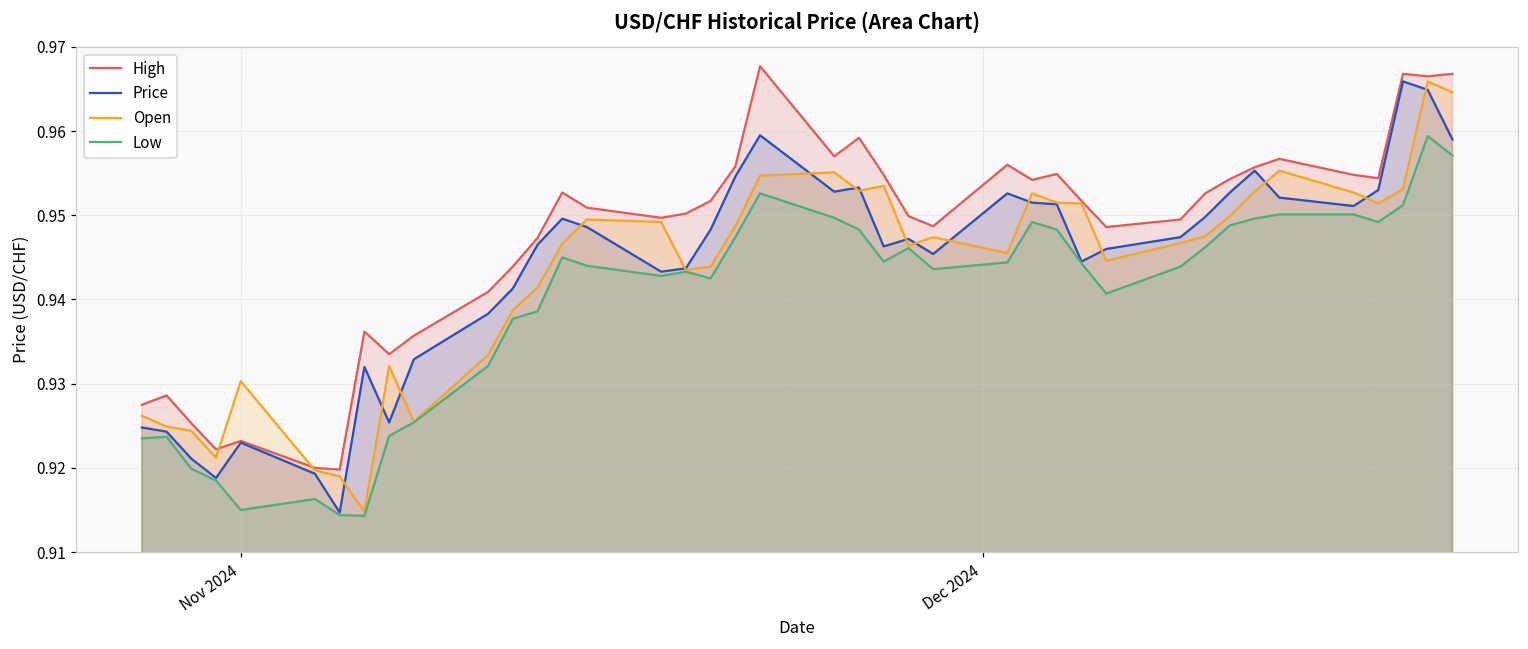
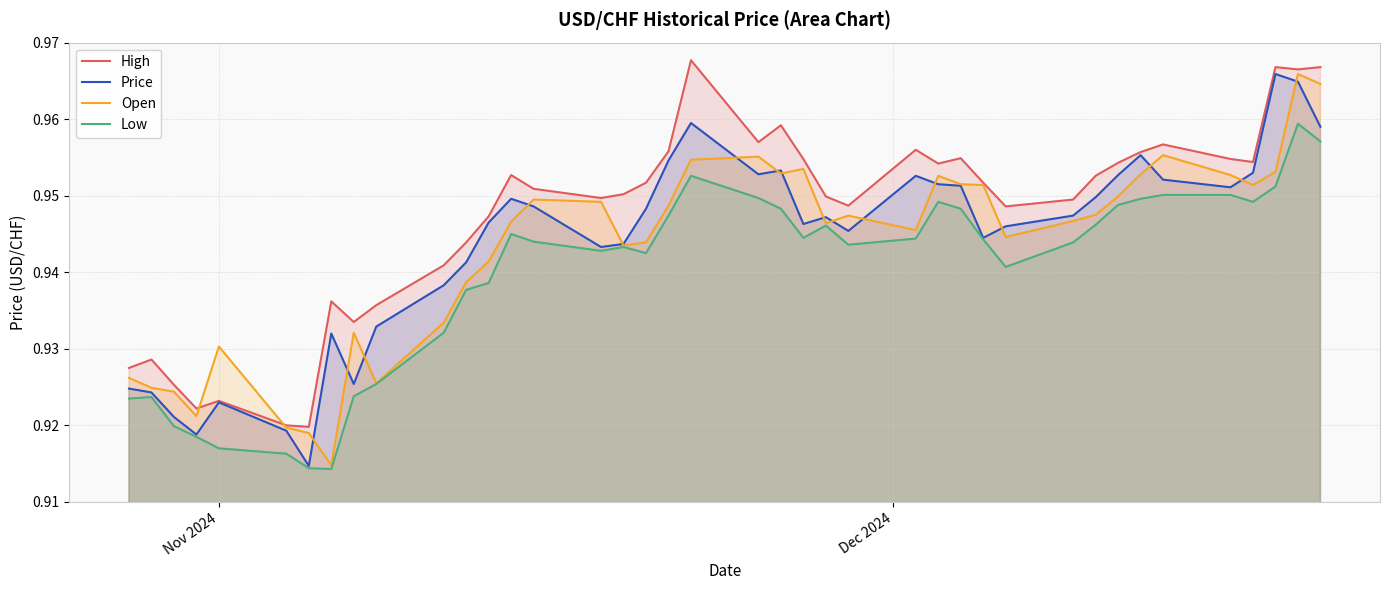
  {
    "Open": {
      "Nov 2024": 0.930
    },
    "Low": {
-     "Nov 2024": 0.915
+     "Nov 2024": 0.917
    }
  }
